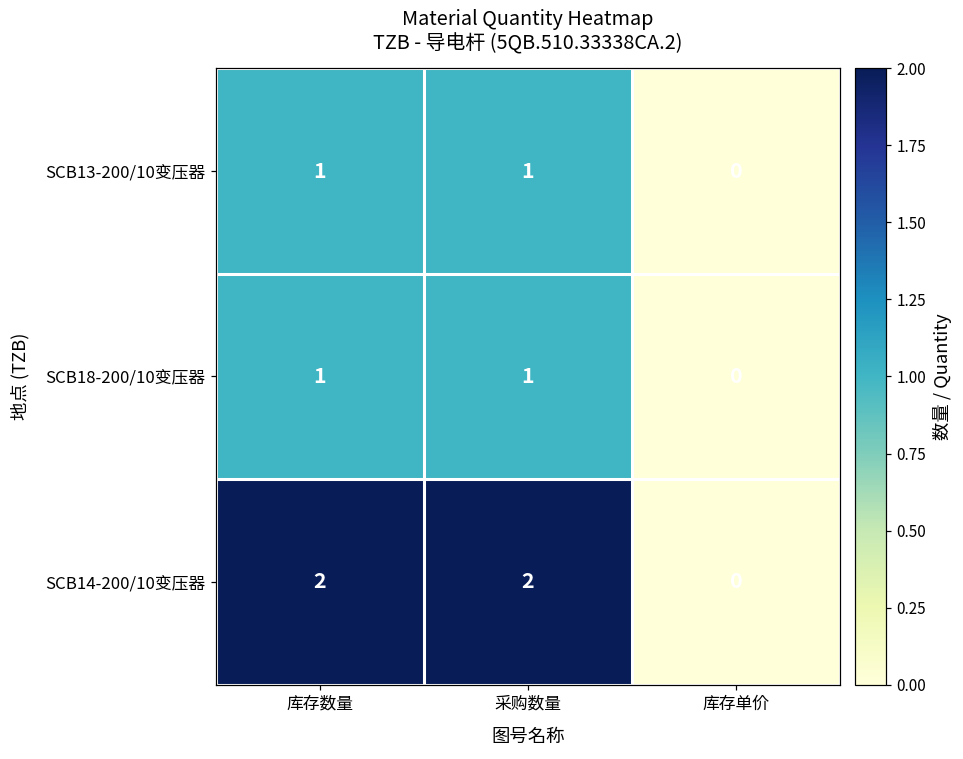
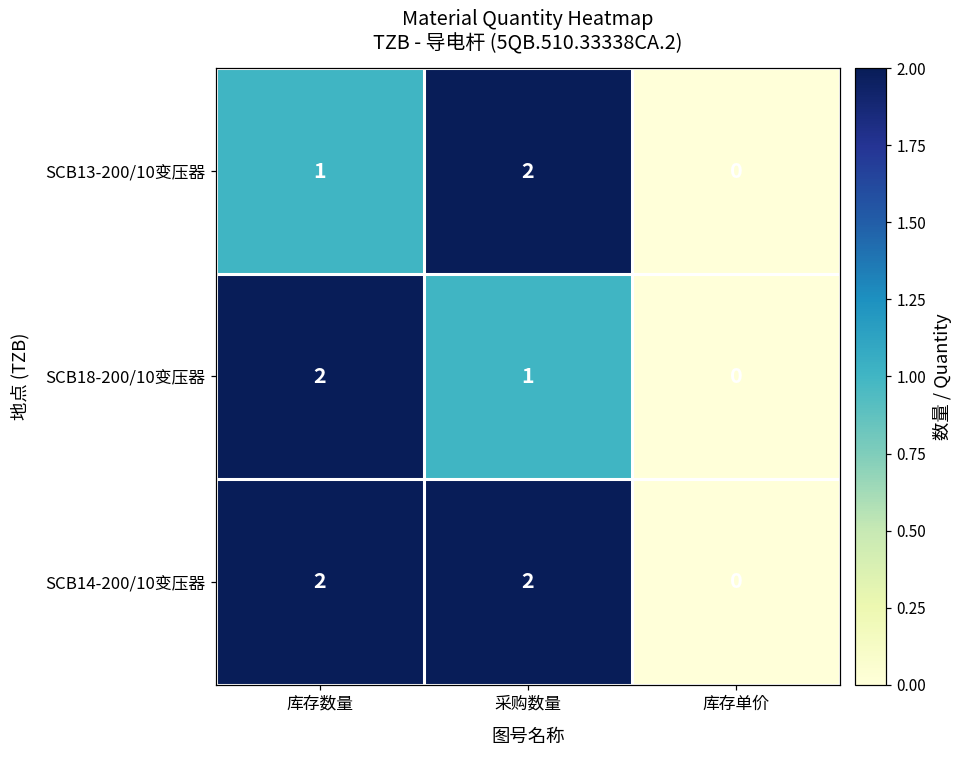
  {
    "SCB13-200/10变压器": {
      "库存数量": 1,
-     "采购数量": 1
+     "采购数量": 2
    },
    "SCB18-200/10变压器": {
-     "库存数量": 1,
+     "库存数量": 2,
      "采购数量": 1
    },
    "SCB14-200/10变压器": {
      "库存数量": 2,
      "采购数量": 2
    }
  }
